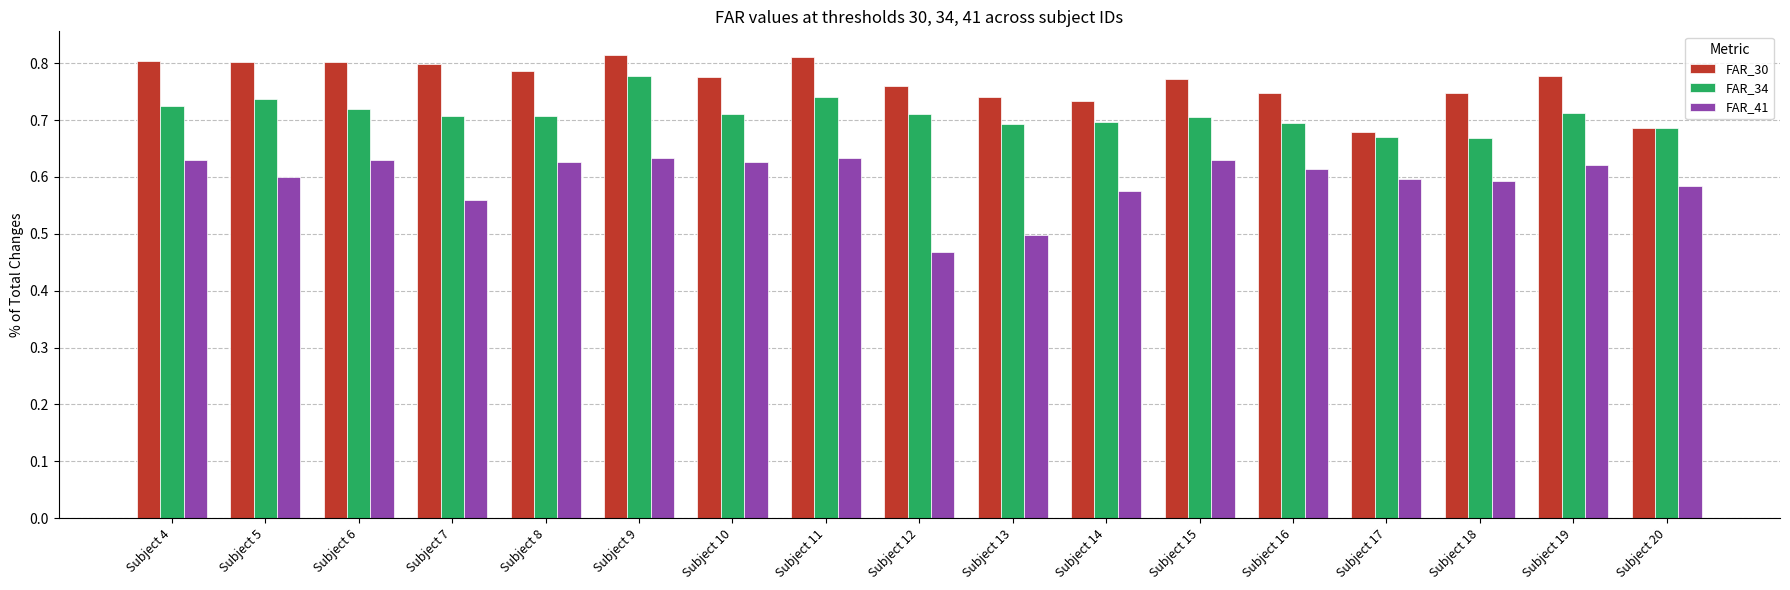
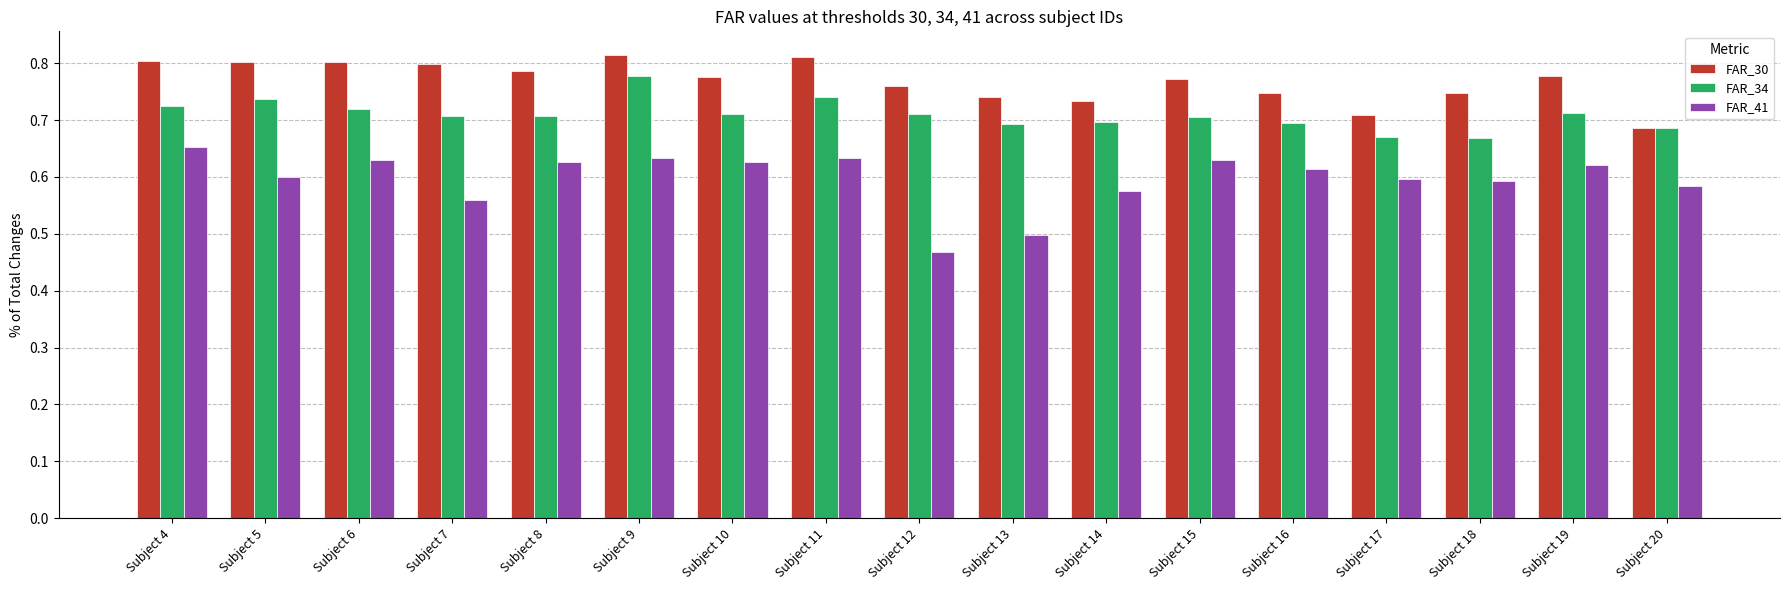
  {
    "FAR_30": {
      "Subject 4": 0.80,
      "Subject 5": 0.80,
      "Subject 6": 0.80,
      "Subject 7": 0.80,
      "Subject 8": 0.79,
      "Subject 9": 0.82,
      "Subject 10": 0.78,
      "Subject 11": 0.81,
      "Subject 12": 0.76,
      "Subject 13": 0.74,
      "Subject 14": 0.73,
      "Subject 15": 0.77,
      "Subject 16": 0.75,
-     "Subject 17": 0.68,
+     "Subject 17": 0.71,
      "Subject 18": 0.75,
      "Subject 19": 0.78,
      "Subject 20": 0.69
    },
    "FAR_34": {
      "Subject 4": 0.72,
      "Subject 5": 0.74,
      "Subject 6": 0.72,
      "Subject 7": 0.71,
      "Subject 8": 0.71,
      "Subject 9": 0.78,
      "Subject 10": 0.71,
      "Subject 11": 0.74,
      "Subject 12": 0.71,
      "Subject 13": 0.69,
      "Subject 14": 0.70,
      "Subject 15": 0.71,
      "Subject 16": 0.70,
      "Subject 17": 0.67,
      "Subject 18": 0.67,
      "Subject 19": 0.71,
      "Subject 20": 0.69
    },
    "FAR_41": {
-     "Subject 4": 0.63,
+     "Subject 4": 0.65,
      "Subject 5": 0.60,
      "Subject 6": 0.63,
      "Subject 7": 0.56,
      "Subject 8": 0.63,
      "Subject 9": 0.63,
      "Subject 10": 0.63,
      "Subject 11": 0.63,
      "Subject 12": 0.47,
      "Subject 13": 0.50,
      "Subject 14": 0.58,
      "Subject 15": 0.63,
      "Subject 16": 0.61,
      "Subject 17": 0.60,
      "Subject 18": 0.59,
      "Subject 19": 0.62,
      "Subject 20": 0.58
    }
  }
